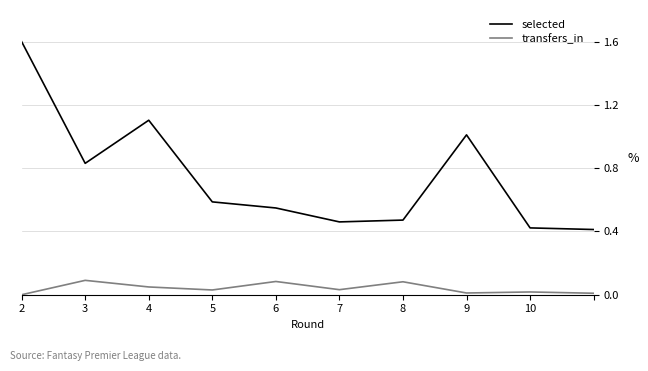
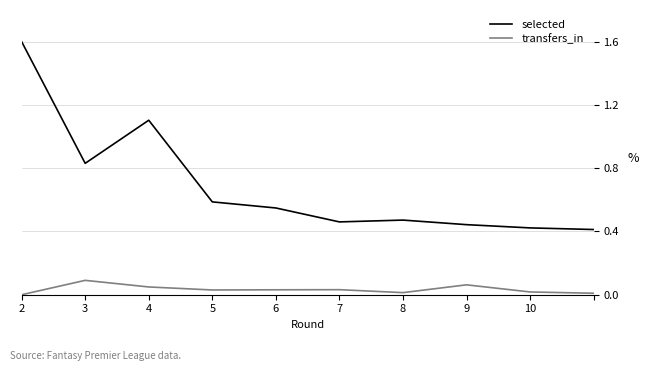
  {
    "selected": {
      "2": 1.60,
      "3": 0.83,
      "4": 1.10,
      "5": 0.59,
      "6": 0.55,
      "7": 0.46,
      "8": 0.47,
-     "9": 1.01
+     "9": 0.44
    },
    "transfers_in": {
      "2": 0.00,
      "3": 0.09,
      "4": 0.05,
      "5": 0.03,
-     "6": 0.08,
+     "6": 0.03,
      "7": 0.03,
-     "8": 0.08,
-     "9": 0.01
+     "8": 0.01,
+     "9": 0.06
    }
  }
